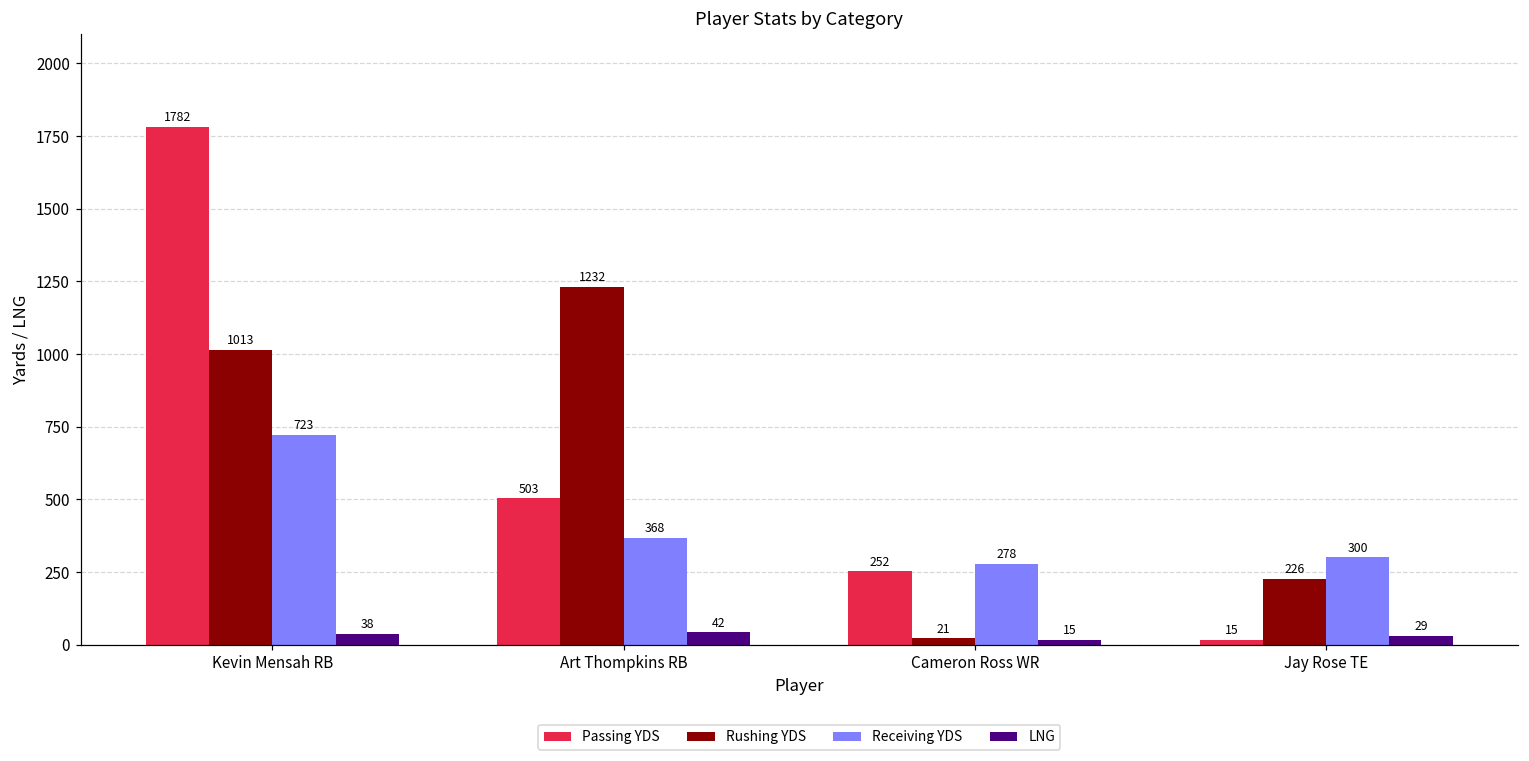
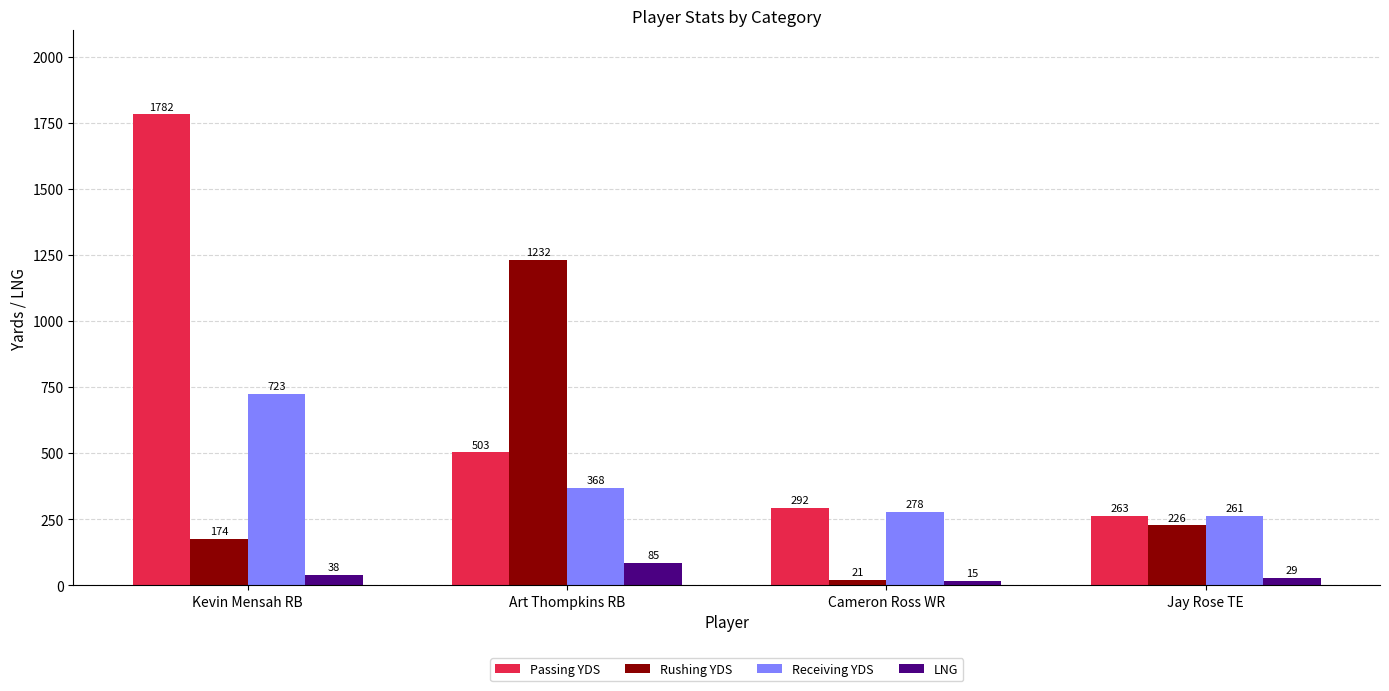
  {
    "Passing YDS": {
      "Kevin Mensah RB": 1782,
      "Art Thompkins RB": 503,
-     "Cameron Ross WR": 252,
-     "Jay Rose TE": 15
+     "Cameron Ross WR": 292,
+     "Jay Rose TE": 263
    },
    "Rushing YDS": {
-     "Kevin Mensah RB": 1013,
+     "Kevin Mensah RB": 174,
      "Art Thompkins RB": 1232,
      "Cameron Ross WR": 21,
      "Jay Rose TE": 226
    },
    "Receiving YDS": {
      "Kevin Mensah RB": 723,
      "Art Thompkins RB": 368,
      "Cameron Ross WR": 278,
-     "Jay Rose TE": 300
+     "Jay Rose TE": 261
    },
    "LNG": {
      "Kevin Mensah RB": 38,
-     "Art Thompkins RB": 42,
+     "Art Thompkins RB": 85,
      "Cameron Ross WR": 15,
      "Jay Rose TE": 29
    }
  }
